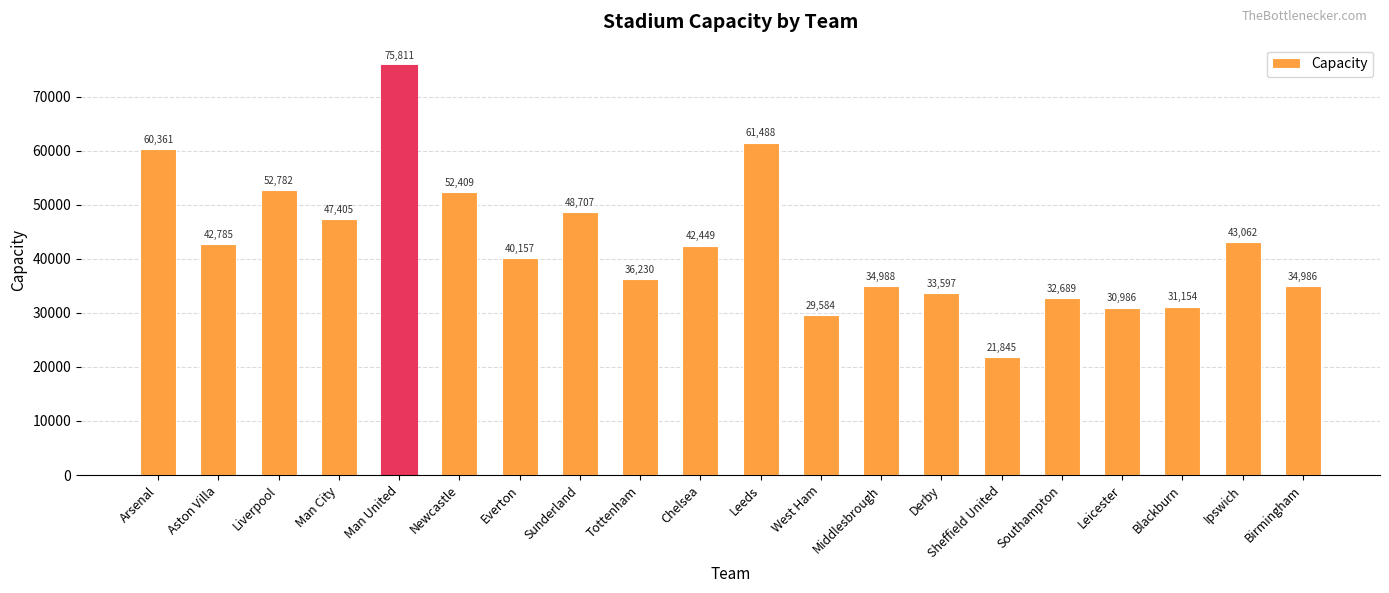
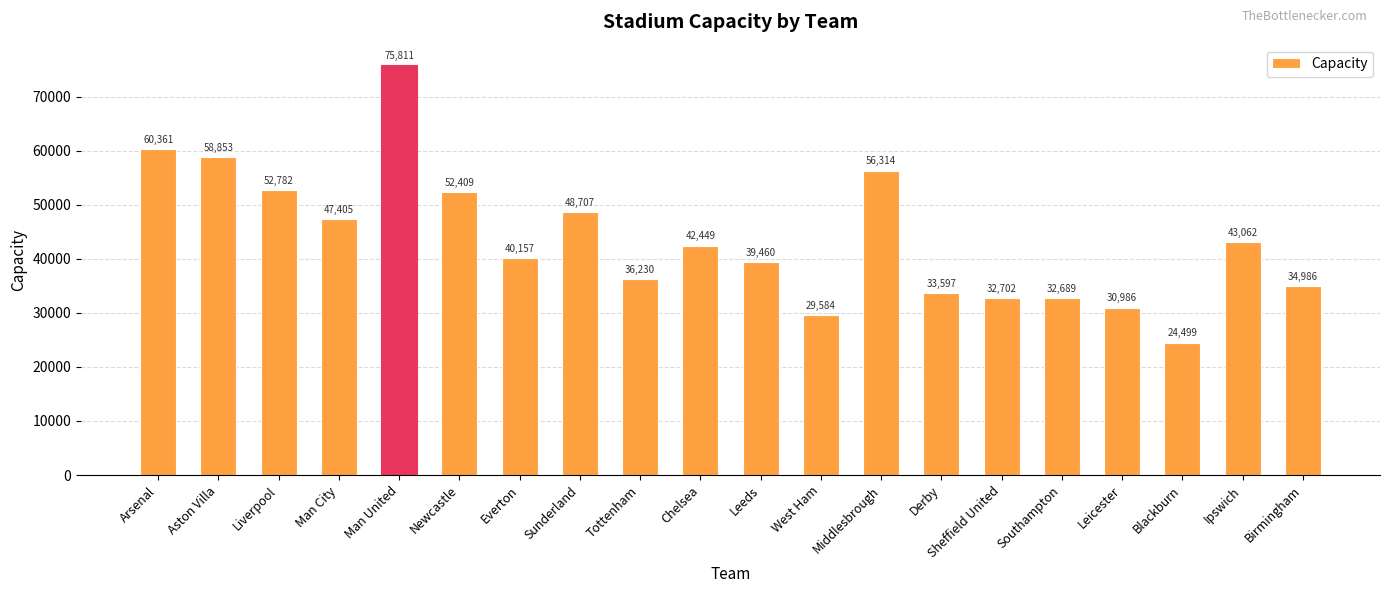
  {
    "Arsenal": "60,361",
-   "Aston Villa": "42,785",
+   "Aston Villa": "58,853",
    "Liverpool": "52,782",
    "Man City": "47,405",
    "Man United": "75,811",
    "Newcastle": "52,409",
    "Everton": "40,157",
    "Sunderland": "48,707",
    "Tottenham": "36,230",
    "Chelsea": "42,449",
-   "Leeds": "61,488",
+   "Leeds": "39,460",
    "West Ham": "29,584",
-   "Middlesbrough": "34,988",
+   "Middlesbrough": "56,314",
    "Derby": "33,597",
-   "Sheffield United": "21,845",
+   "Sheffield United": "32,702",
    "Southampton": "32,689",
    "Leicester": "30,986",
-   "Blackburn": "31,154",
+   "Blackburn": "24,499",
    "Ipswich": "43,062",
    "Birmingham": "34,986"
  }
